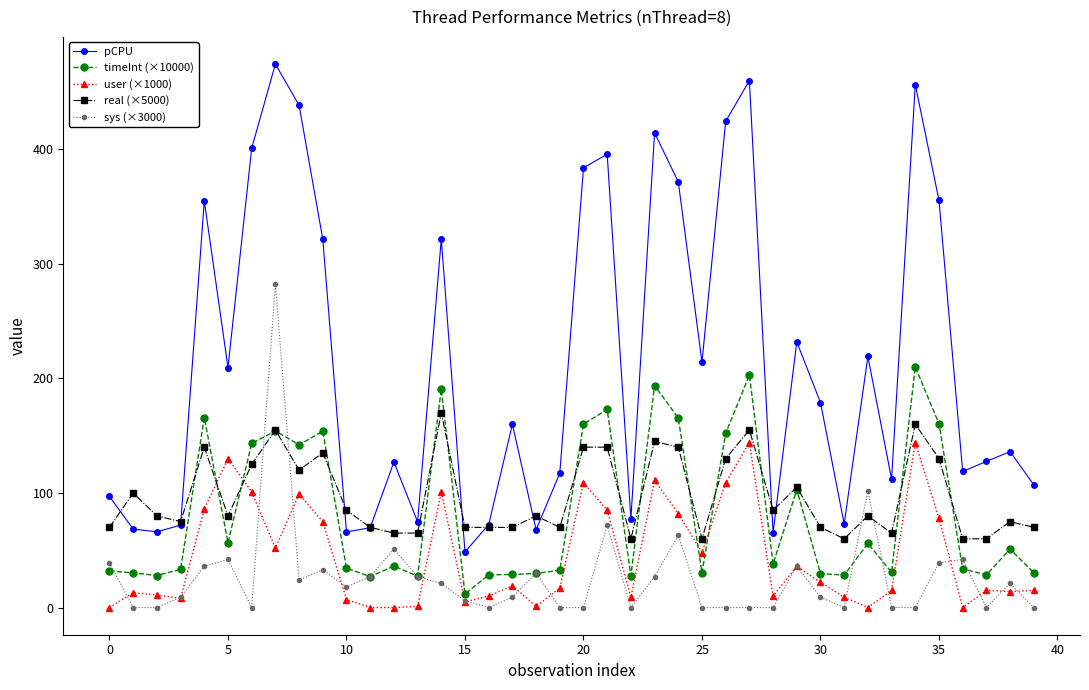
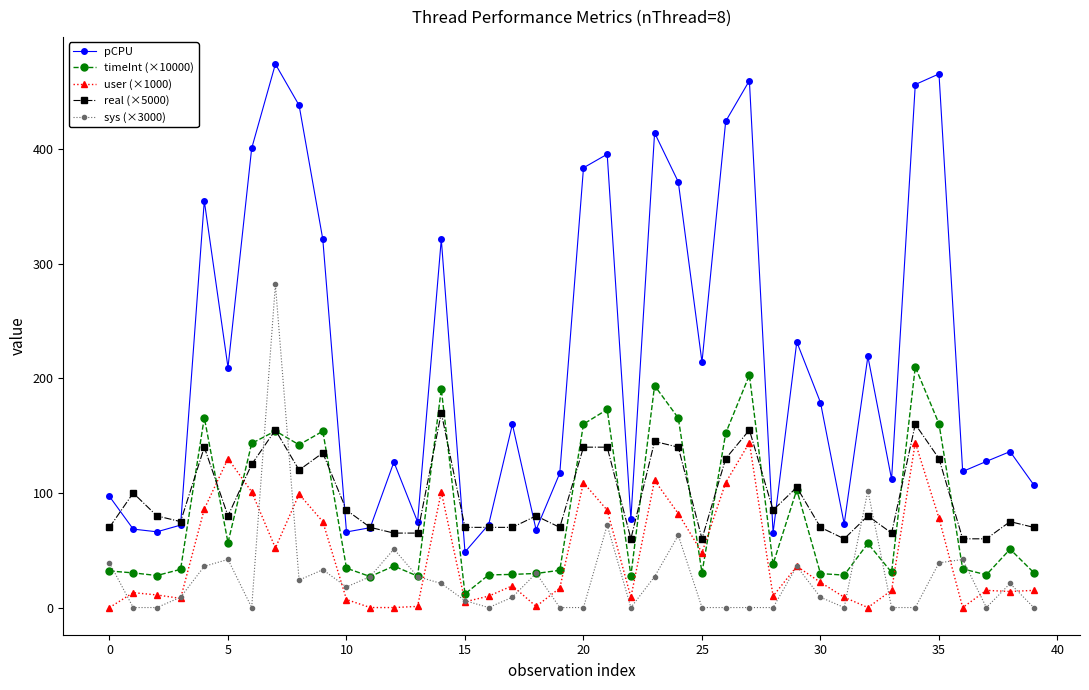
  {
    "pCPU": {
      "0": 97,
      "5": 210,
      "10": 66,
      "15": 48,
      "20": 384,
      "25": 214,
      "30": 179,
-     "35": 355
+     "35": 466
    },
    "timeInt (×10000)": {
      "0": 32,
      "5": 57,
      "10": 34,
      "15": 12,
      "20": 160,
      "25": 30,
      "30": 30,
      "35": 160
    },
    "user (×1000)": {
      "0": 0,
      "5": 130,
      "10": 7,
      "20": 109,
      "25": 48,
      "30": 22,
      "35": 78
    },
    "real (×5000)": {
      "0": 70,
      "5": 80,
      "10": 85,
      "15": 70,
      "20": 140,
      "25": 60,
      "30": 70,
      "35": 130
    },
    "sys (×3000)": {
      "0": 39,
      "5": 42,
      "10": 18,
      "20": 0,
      "25": 0,
      "30": 9,
      "35": 39
    }
  }
